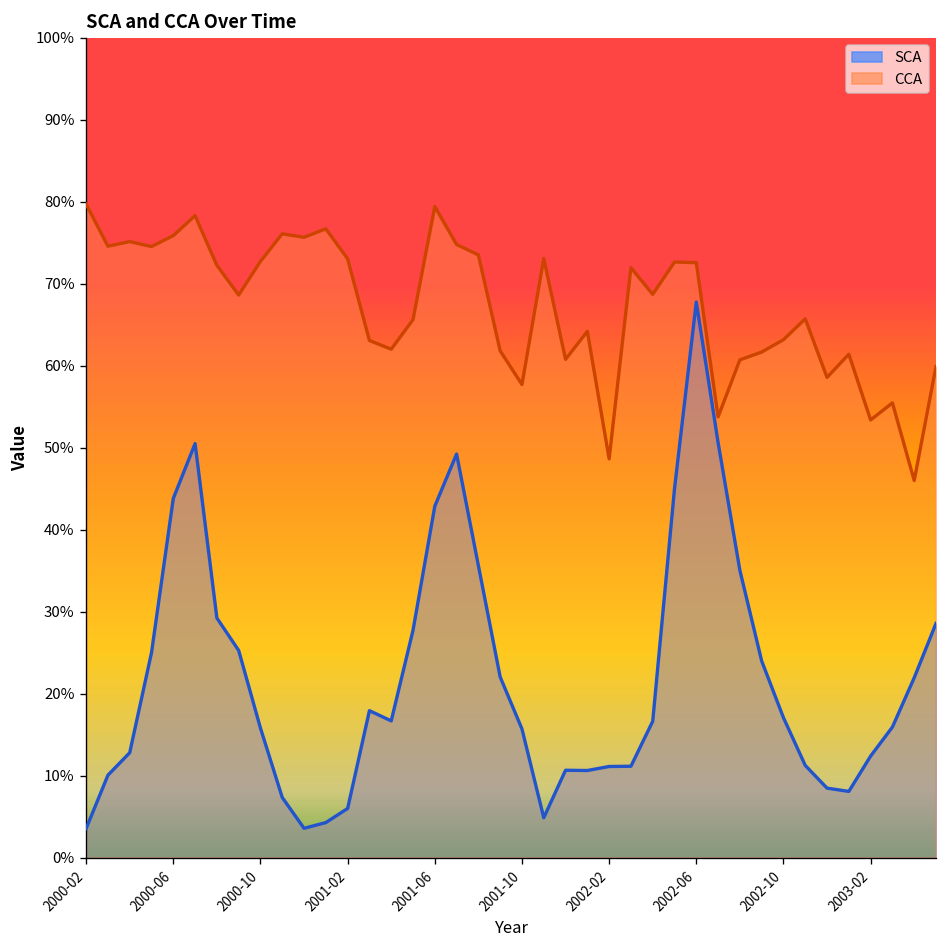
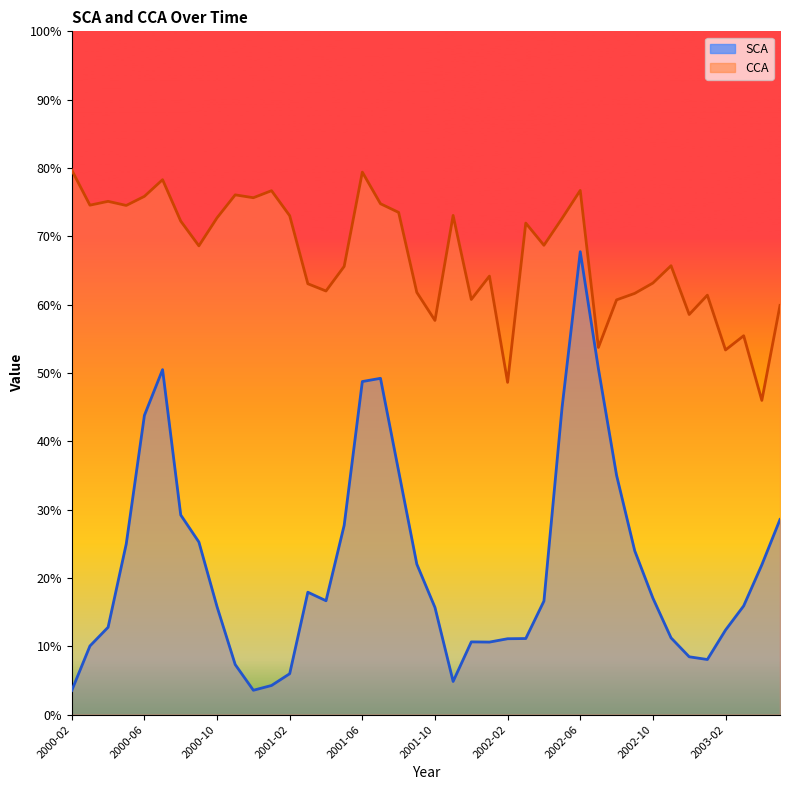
  {
    "SCA": {
      "2000-02": "4%",
      "2000-06": "44%",
      "2000-10": "16%",
      "2001-02": "6%",
-     "2001-06": "43%",
+     "2001-06": "49%",
      "2001-10": "16%",
      "2002-02": "11%",
      "2002-06": "68%",
      "2002-10": "17%",
      "2003-02": "12%"
    },
    "CCA": {
      "2000-02": "80%",
      "2000-06": "76%",
      "2000-10": "73%",
      "2001-02": "73%",
      "2001-06": "79%",
      "2001-10": "58%",
      "2002-02": "49%",
-     "2002-06": "73%",
+     "2002-06": "77%",
      "2002-10": "63%",
      "2003-02": "53%"
    }
  }
